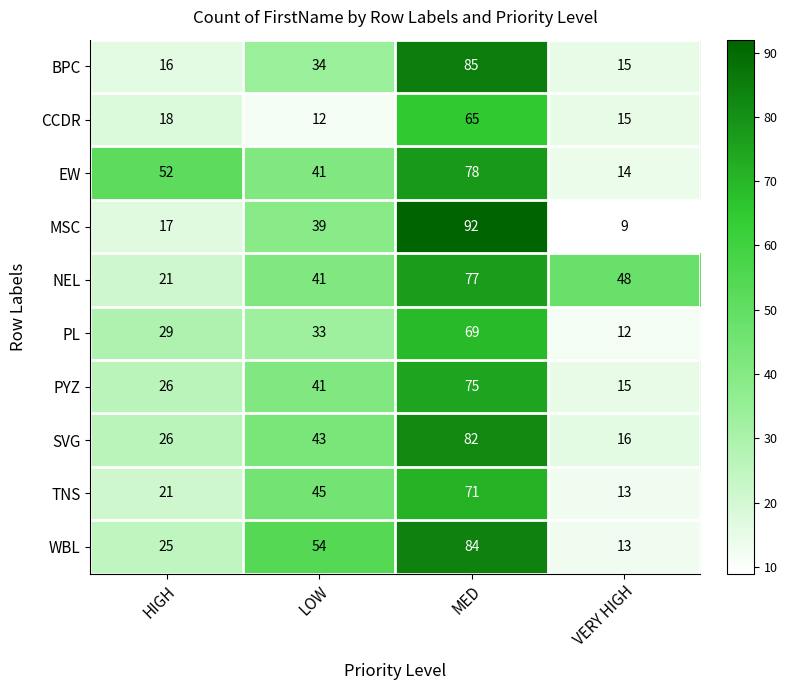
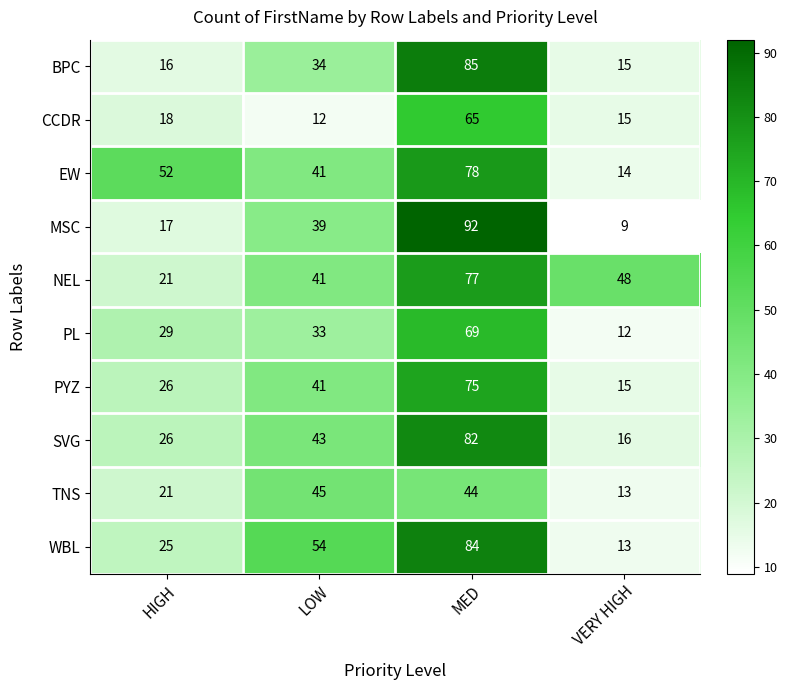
  {
    "BPC": {
      "HIGH": 16,
      "LOW": 34,
      "MED": 85,
      "VERY HIGH": 15
    },
    "CCDR": {
      "HIGH": 18,
      "LOW": 12,
      "MED": 65,
      "VERY HIGH": 15
    },
    "EW": {
      "HIGH": 52,
      "LOW": 41,
      "MED": 78,
      "VERY HIGH": 14
    },
    "MSC": {
      "HIGH": 17,
      "LOW": 39,
      "MED": 92,
      "VERY HIGH": 9
    },
    "NEL": {
      "HIGH": 21,
      "LOW": 41,
      "MED": 77,
      "VERY HIGH": 48
    },
    "PL": {
      "HIGH": 29,
      "LOW": 33,
      "MED": 69,
      "VERY HIGH": 12
    },
    "PYZ": {
      "HIGH": 26,
      "LOW": 41,
      "MED": 75,
      "VERY HIGH": 15
    },
    "SVG": {
      "HIGH": 26,
      "LOW": 43,
      "MED": 82,
      "VERY HIGH": 16
    },
    "TNS": {
      "HIGH": 21,
      "LOW": 45,
-     "MED": 71,
+     "MED": 44,
      "VERY HIGH": 13
    },
    "WBL": {
      "HIGH": 25,
      "LOW": 54,
      "MED": 84,
      "VERY HIGH": 13
    }
  }
